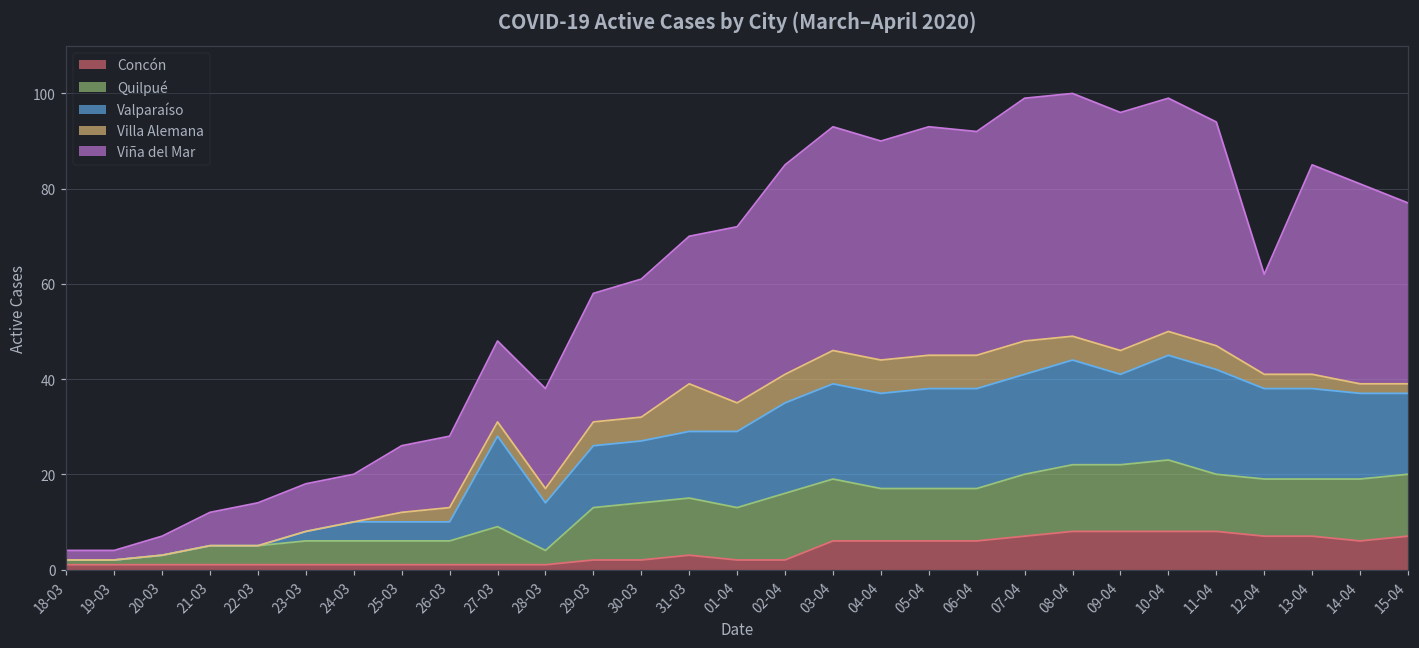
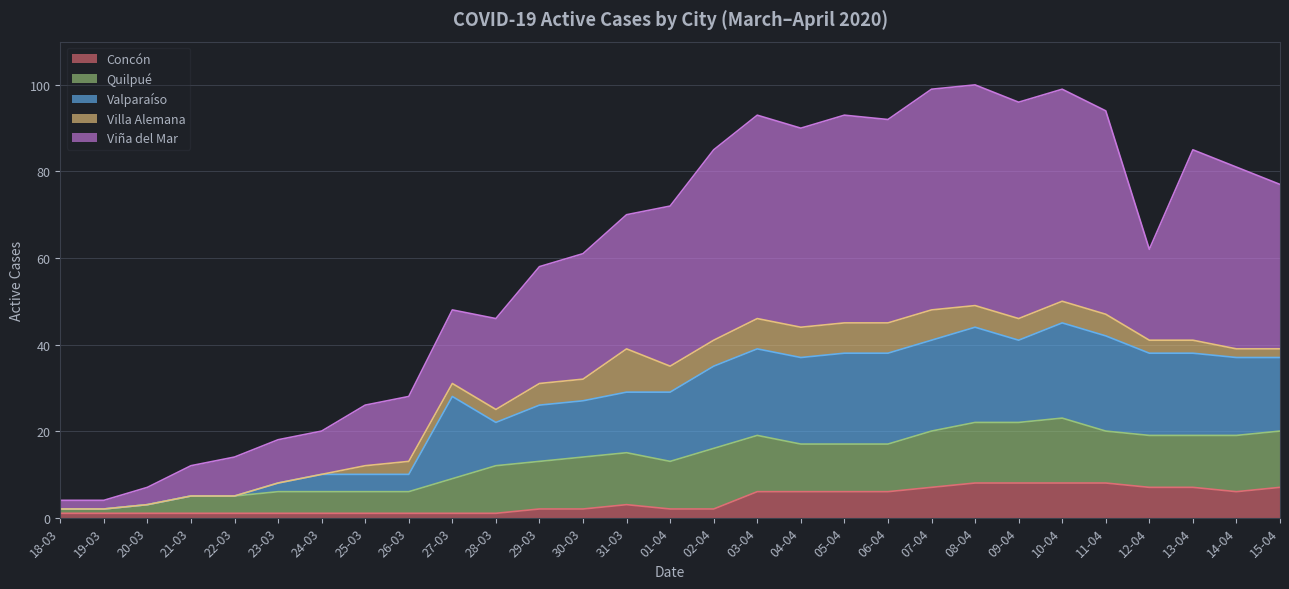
  {
    "Concón": {
      "18-03": 1,
      "19-03": 1,
      "20-03": 1,
      "21-03": 1,
      "22-03": 1,
      "23-03": 1,
      "24-03": 1,
      "25-03": 1,
      "26-03": 1,
      "27-03": 1,
      "28-03": 1,
      "29-03": 2,
      "30-03": 2,
      "31-03": 3,
      "01-04": 2,
      "02-04": 2,
      "03-04": 6,
      "04-04": 6,
      "05-04": 6,
      "06-04": 6,
      "07-04": 7,
      "08-04": 8,
      "09-04": 8,
      "10-04": 8,
      "11-04": 8,
      "12-04": 7,
      "13-04": 7,
      "14-04": 6,
      "15-04": 7
    },
    "Quilpué": {
      "23-03": 5,
      "24-03": 5,
      "25-03": 5,
      "26-03": 5,
      "27-03": 8,
-     "28-03": 3,
+     "28-03": 11,
      "29-03": 11,
      "30-03": 12,
      "31-03": 12,
      "01-04": 11,
      "02-04": 14,
      "03-04": 13,
      "04-04": 11,
      "05-04": 11,
      "06-04": 11,
      "07-04": 13,
      "08-04": 14,
      "09-04": 14,
      "10-04": 15,
      "11-04": 12,
      "12-04": 12,
      "13-04": 12,
      "14-04": 13,
      "15-04": 13
    },
    "Valparaíso": {
      "25-03": 4,
      "26-03": 4,
      "27-03": 19,
      "28-03": 10,
      "29-03": 13,
      "30-03": 13,
      "31-03": 14,
      "01-04": 16,
      "02-04": 19,
      "03-04": 20,
      "04-04": 20,
      "05-04": 21,
      "06-04": 21,
      "07-04": 21,
      "08-04": 22,
      "09-04": 19,
      "10-04": 22,
      "11-04": 22,
      "12-04": 19,
      "13-04": 19,
      "14-04": 18,
      "15-04": 17
    },
    "Villa Alemana": {
      "25-03": 2,
      "26-03": 3,
      "27-03": 3,
      "28-03": 3,
      "29-03": 5,
      "30-03": 5,
      "31-03": 10,
      "01-04": 6,
      "02-04": 6,
      "03-04": 7,
      "04-04": 7,
      "05-04": 7,
      "06-04": 7,
      "07-04": 7,
      "08-04": 5,
      "09-04": 5,
      "10-04": 5,
      "11-04": 5,
      "12-04": 3,
      "13-04": 3,
      "14-04": 2,
      "15-04": 2
    },
    "Viña del Mar": {
      "18-03": 2,
      "19-03": 2,
      "20-03": 4,
      "21-03": 7,
      "22-03": 9,
      "23-03": 10,
      "24-03": 10,
      "25-03": 14,
      "26-03": 15,
      "27-03": 17,
      "28-03": 21,
      "29-03": 27,
      "30-03": 29,
      "31-03": 31,
      "01-04": 37,
      "02-04": 44,
      "03-04": 47,
      "04-04": 46,
      "05-04": 48,
      "06-04": 47,
      "07-04": 51,
      "08-04": 51,
      "09-04": 50,
      "10-04": 49,
      "11-04": 47,
      "12-04": 21,
      "13-04": 44,
      "14-04": 42,
      "15-04": 38
    }
  }
